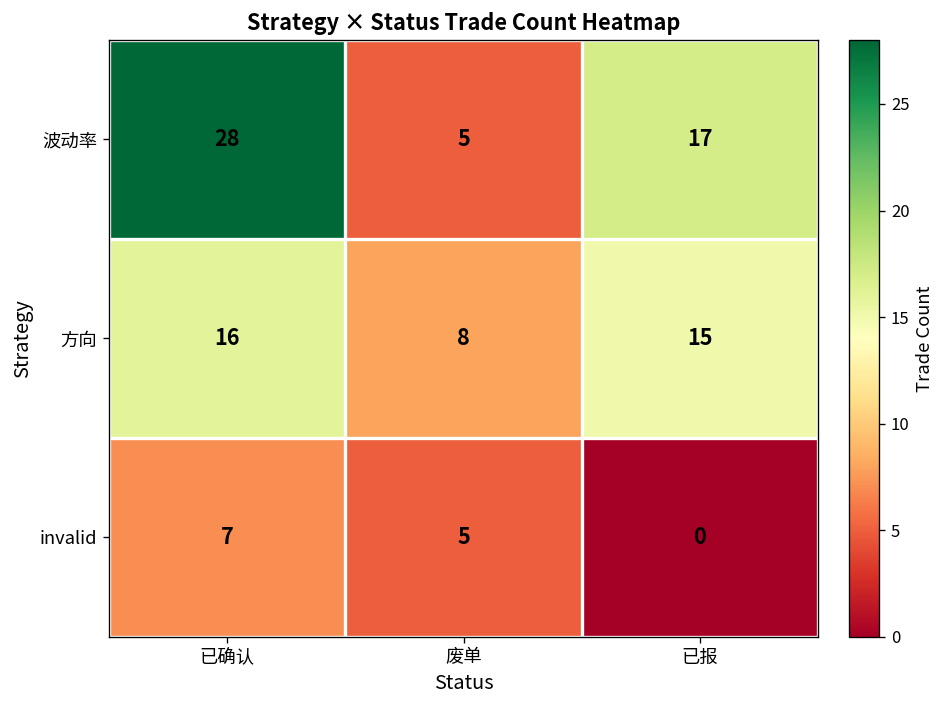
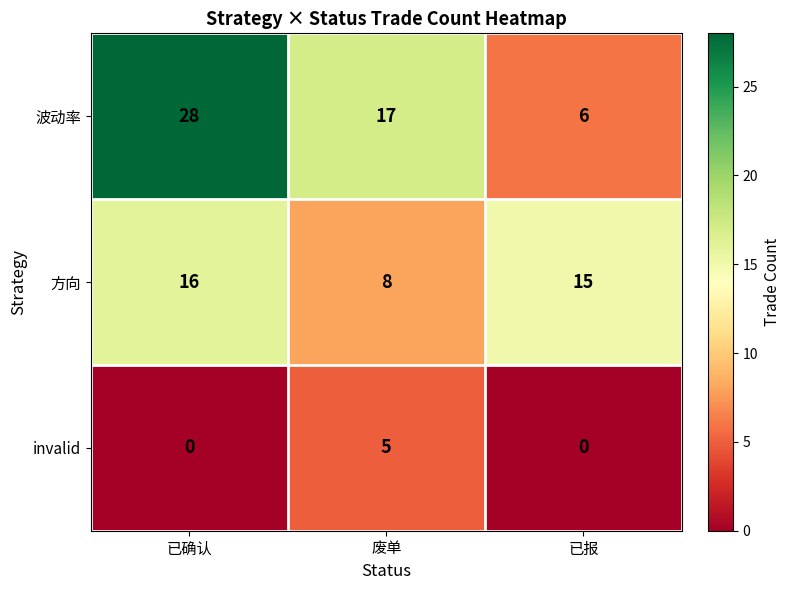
  {
    "波动率": {
      "已确认": 28,
-     "废单": 5,
-     "已报": 17
+     "废单": 17,
+     "已报": 6
    },
    "方向": {
      "已确认": 16,
      "废单": 8,
      "已报": 15
    },
    "invalid": {
-     "已确认": 7,
+     "已确认": 0,
      "废单": 5,
      "已报": 0
    }
  }
